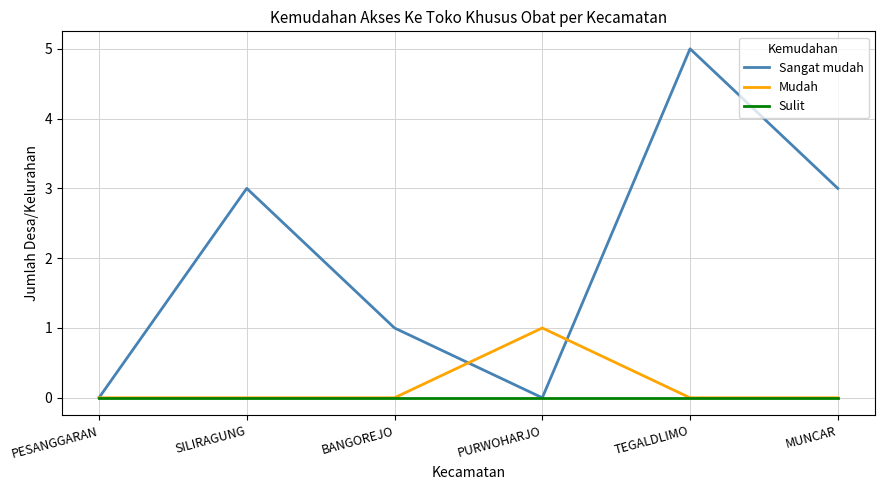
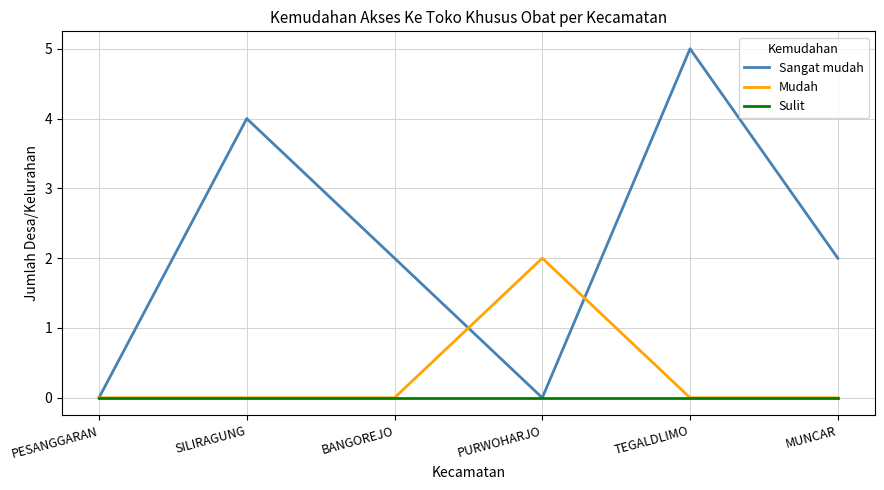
  {
    "Sangat mudah": {
-     "SILIRAGUNG": 3,
-     "BANGOREJO": 1,
+     "SILIRAGUNG": 4,
+     "BANGOREJO": 2,
      "TEGALDLIMO": 5,
-     "MUNCAR": 3
+     "MUNCAR": 2
    },
    "Mudah": {
-     "PURWOHARJO": 1
+     "PURWOHARJO": 2
    }
  }
